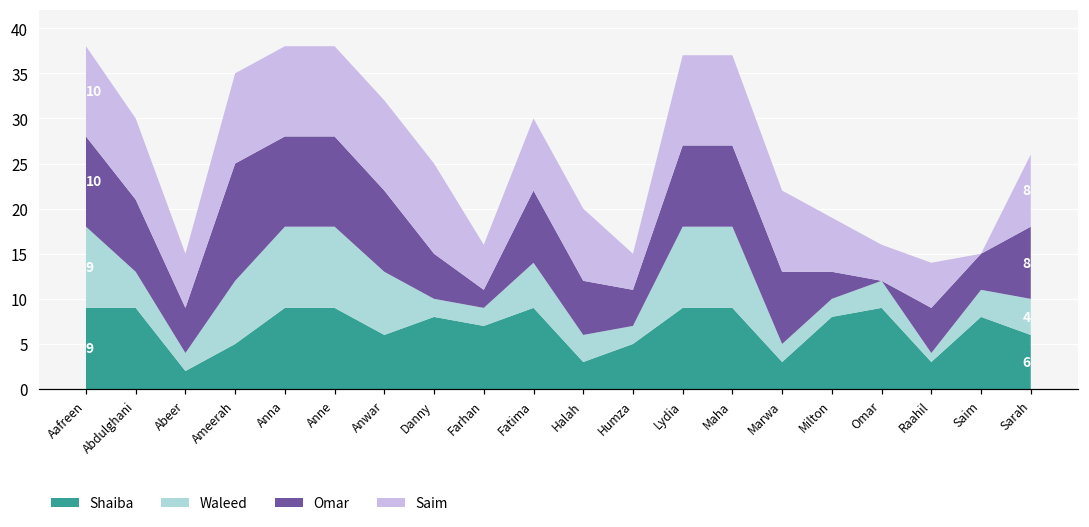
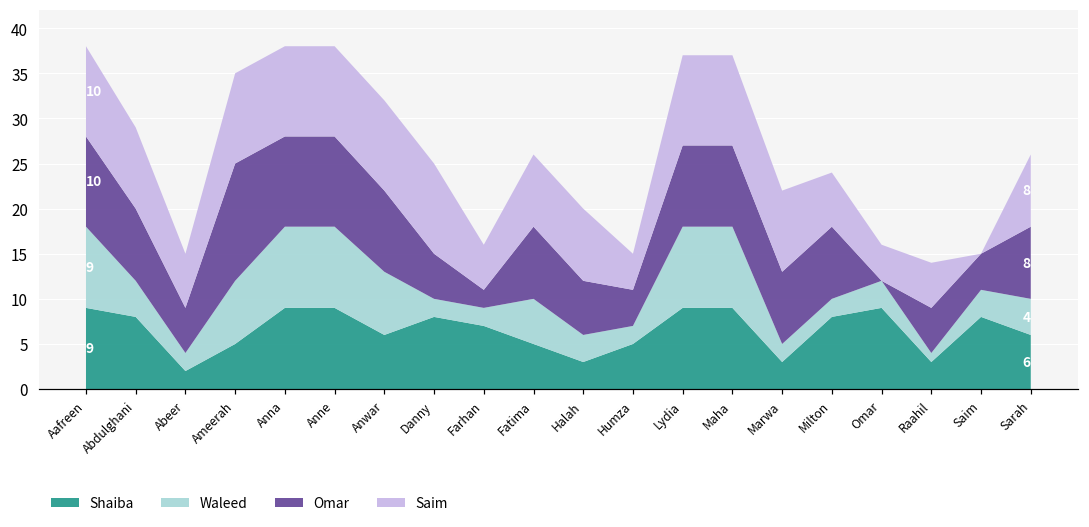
  {
    "Shaiba": {
-     "Abdulghani": 9,
+     "Abdulghani": 8,
      "Abeer": 2,
      "Ameerah": 5,
      "Anna": 9,
      "Anne": 9,
      "Anwar": 6,
      "Danny": 8,
      "Farhan": 7,
-     "Fatima": 9,
+     "Fatima": 5,
      "Halah": 3,
      "Humza": 5,
      "Lydia": 9,
      "Maha": 9,
      "Marwa": 3,
      "Milton": 8,
      "Omar": 9,
      "Raahil": 3,
      "Saim": 8
    },
    "Omar": {
      "Aafreen": 10,
      "Abdulghani": 8,
      "Abeer": 5,
      "Ameerah": 13,
      "Anna": 10,
      "Anne": 10,
      "Anwar": 9,
      "Danny": 5,
      "Farhan": 2,
      "Fatima": 8,
      "Halah": 6,
      "Humza": 4,
      "Lydia": 9,
      "Maha": 9,
      "Marwa": 8,
-     "Milton": 3,
+     "Milton": 8,
      "Raahil": 5
    }
  }
